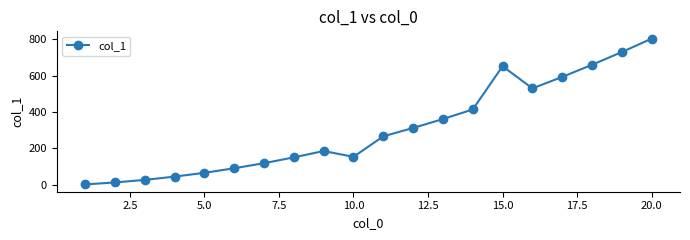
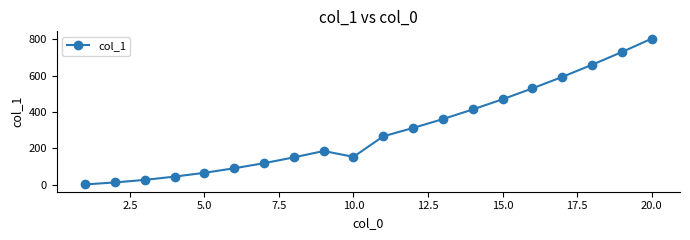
  {
    "5.0": 70,
    "10.0": 150,
-   "15.0": 650,
+   "15.0": 470,
    "20.0": 800
  }
